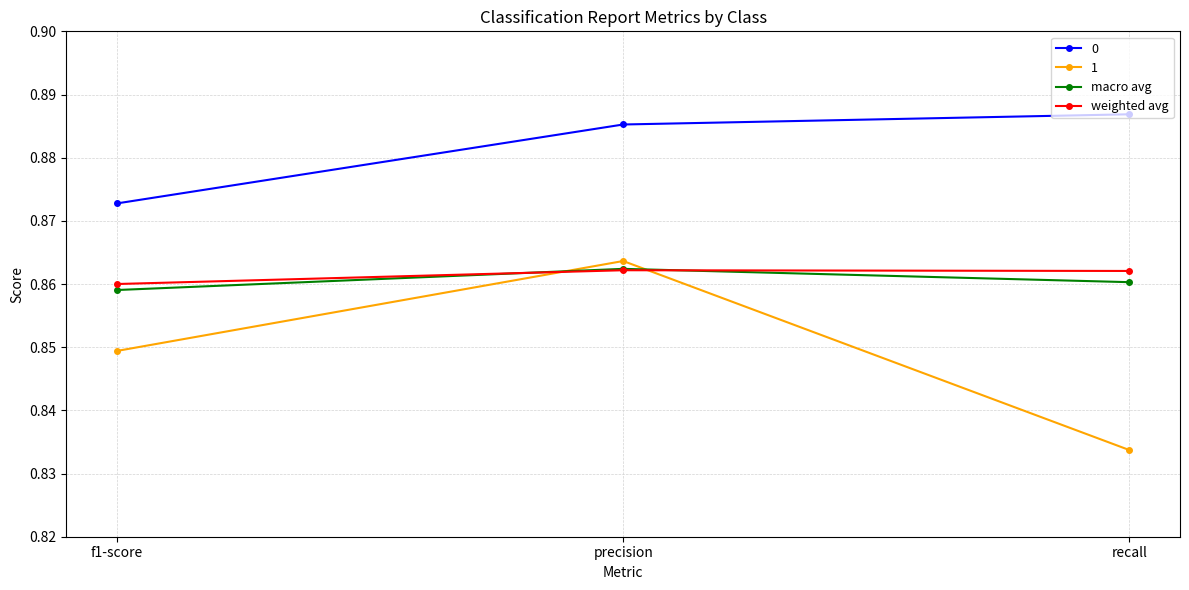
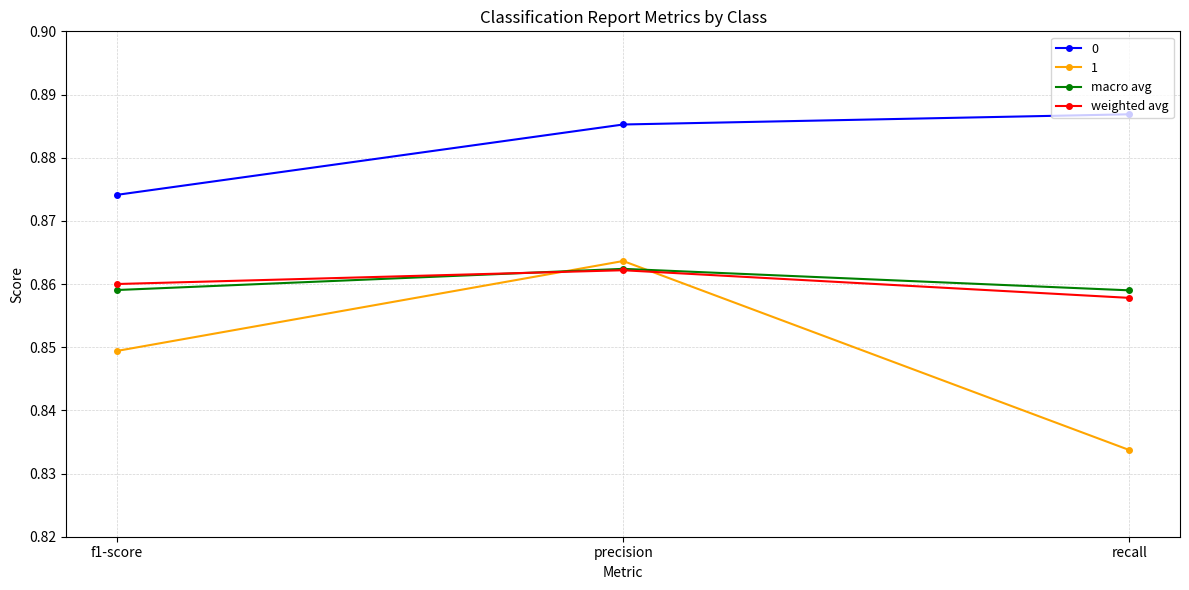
  {
    "0": {
-     "f1-score": 0.873,
+     "f1-score": 0.874,
      "precision": 0.885
    },
    "1": {
      "f1-score": 0.849,
      "precision": 0.864,
      "recall": 0.834
    },
    "macro avg": {
      "f1-score": 0.859,
-     "recall": 0.860
+     "recall": 0.859
    },
    "weighted avg": {
      "f1-score": 0.860,
-     "recall": 0.862
+     "recall": 0.858
    }
  }
